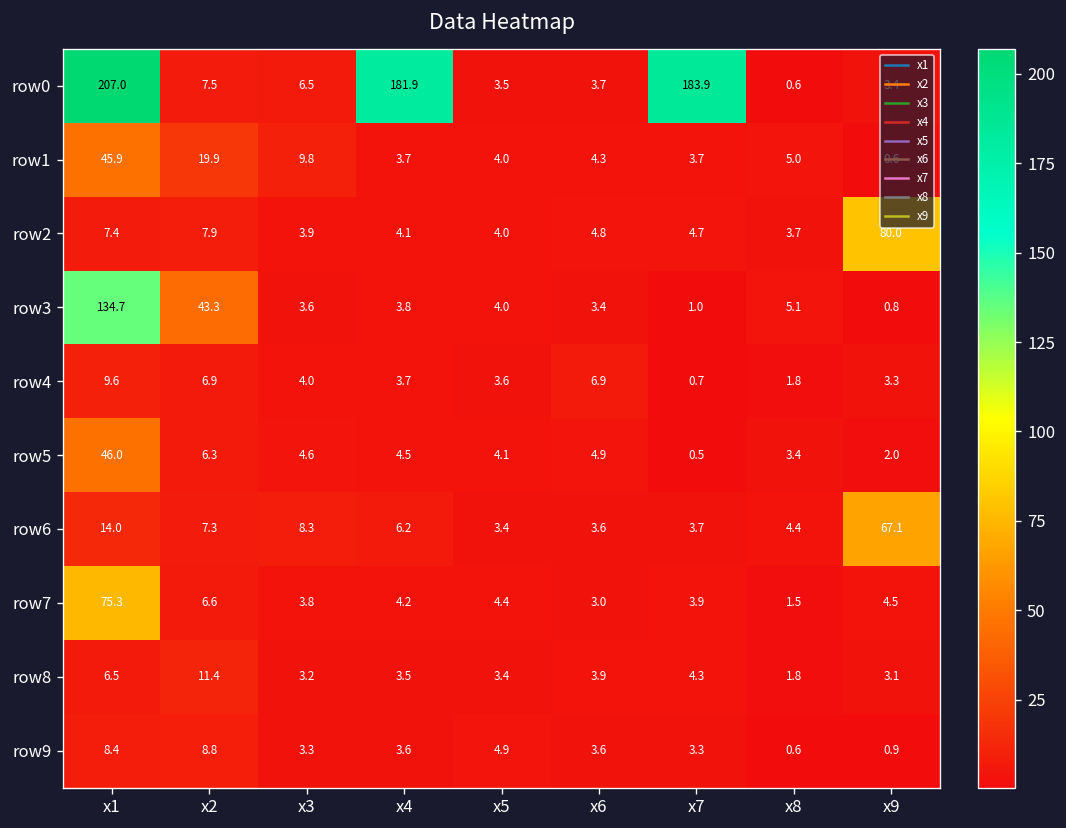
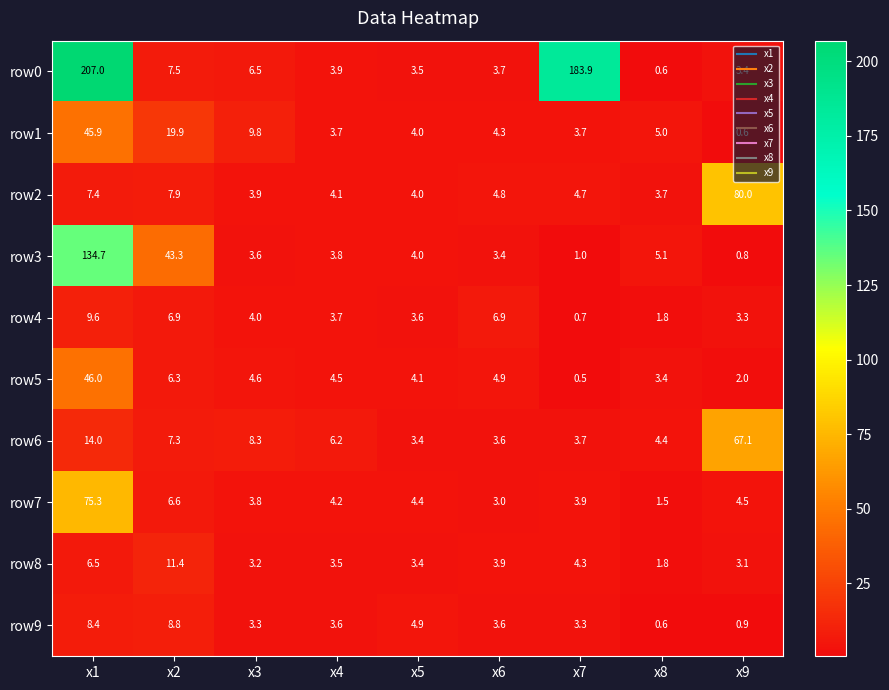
  {
    "row0": {
      "x1": 207.0,
      "x2": 7.5,
      "x3": 6.5,
-     "x4": 181.9,
+     "x4": 3.9,
      "x5": 3.5,
      "x6": 3.7,
      "x7": 183.9,
      "x8": 0.6
    },
    "row1": {
      "x1": 45.9,
      "x2": 19.9,
      "x3": 9.8,
      "x4": 3.7,
      "x5": 4.0,
      "x6": 4.3,
      "x7": 3.7,
      "x8": 5.0
    },
    "row2": {
      "x1": 7.4,
      "x2": 7.9,
      "x3": 3.9,
      "x4": 4.1,
      "x5": 4.0,
      "x6": 4.8,
      "x7": 4.7,
      "x8": 3.7,
      "x9": 80.0
    },
    "row3": {
      "x1": 134.7,
      "x2": 43.3,
      "x3": 3.6,
      "x4": 3.8,
      "x5": 4.0,
      "x6": 3.4,
      "x7": 1.0,
      "x8": 5.1,
      "x9": 0.8
    },
    "row4": {
      "x1": 9.6,
      "x2": 6.9,
      "x3": 4.0,
      "x4": 3.7,
      "x5": 3.6,
      "x6": 6.9,
      "x7": 0.7,
      "x8": 1.8,
      "x9": 3.3
    },
    "row5": {
      "x1": 46.0,
      "x2": 6.3,
      "x3": 4.6,
      "x4": 4.5,
      "x5": 4.1,
      "x6": 4.9,
      "x7": 0.5,
      "x8": 3.4,
      "x9": 2.0
    },
    "row6": {
      "x1": 14.0,
      "x2": 7.3,
      "x3": 8.3,
      "x4": 6.2,
      "x5": 3.4,
      "x6": 3.6,
      "x7": 3.7,
      "x8": 4.4,
      "x9": 67.1
    },
    "row7": {
      "x1": 75.3,
      "x2": 6.6,
      "x3": 3.8,
      "x4": 4.2,
      "x5": 4.4,
      "x6": 3.0,
      "x7": 3.9,
      "x8": 1.5,
      "x9": 4.5
    },
    "row8": {
      "x1": 6.5,
      "x2": 11.4,
      "x3": 3.2,
      "x4": 3.5,
      "x5": 3.4,
      "x6": 3.9,
      "x7": 4.3,
      "x8": 1.8,
      "x9": 3.1
    },
    "row9": {
      "x1": 8.4,
      "x2": 8.8,
      "x3": 3.3,
      "x4": 3.6,
      "x5": 4.9,
      "x6": 3.6,
      "x7": 3.3,
      "x8": 0.6,
      "x9": 0.9
    }
  }
